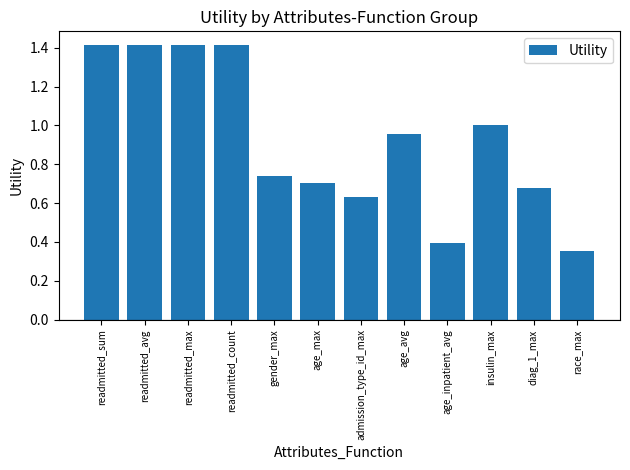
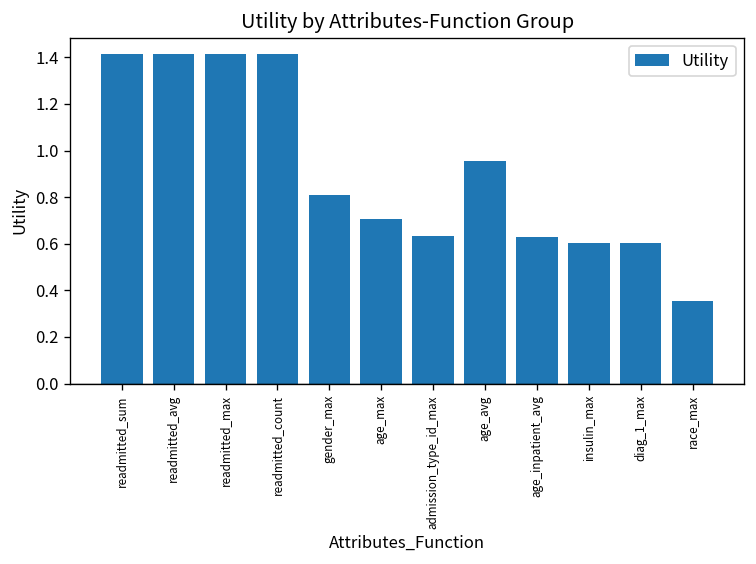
  {
    "readmitted_sum": 1.41,
    "readmitted_avg": 1.41,
    "readmitted_max": 1.41,
    "readmitted_count": 1.41,
-   "gender_max": 0.74,
+   "gender_max": 0.81,
    "age_max": 0.70,
    "admission_type_id_max": 0.63,
    "age_avg": 0.96,
-   "age_inpatient_avg": 0.40,
-   "insulin_max": 1.00,
-   "diag_1_max": 0.68,
+   "age_inpatient_avg": 0.63,
+   "insulin_max": 0.60,
+   "diag_1_max": 0.60,
    "race_max": 0.35
  }
